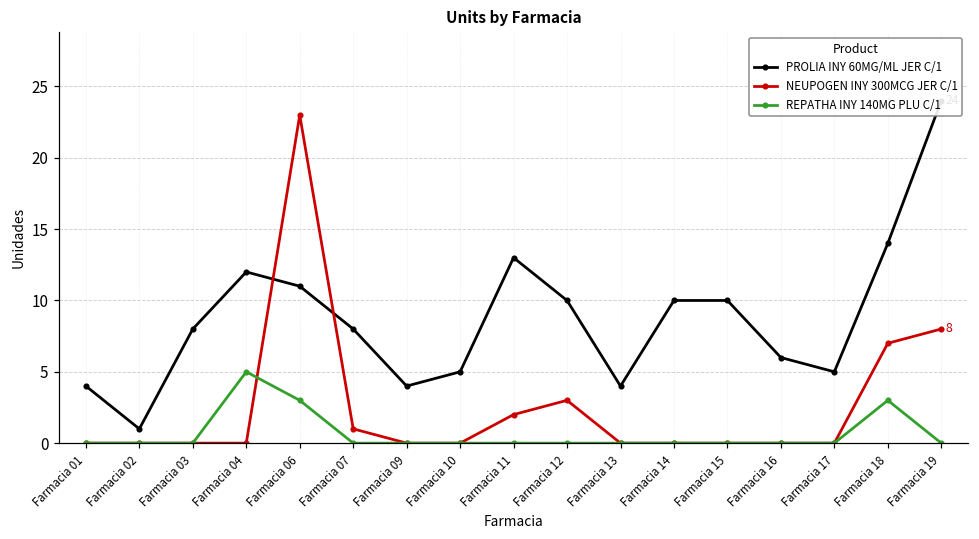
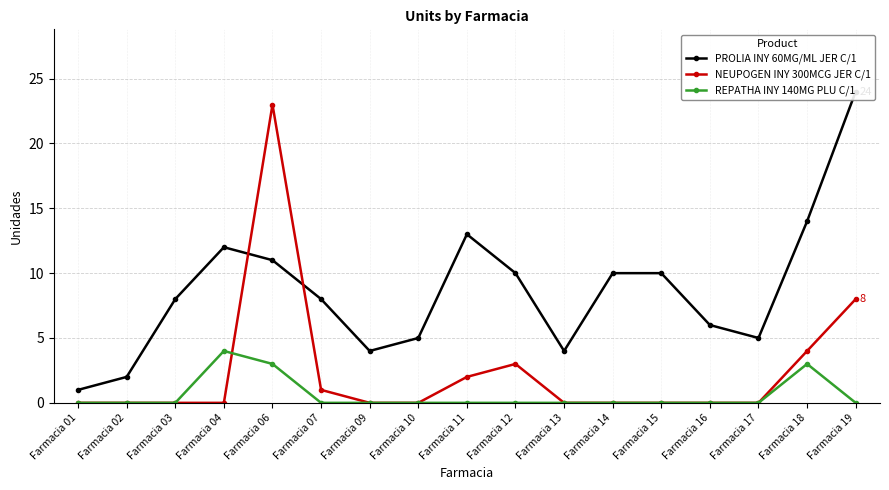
  {
    "PROLIA INY 60MG/ML JER C/1": {
-     "Farmacia 01": 4,
-     "Farmacia 02": 1,
+     "Farmacia 01": 1,
+     "Farmacia 02": 2,
      "Farmacia 03": 8,
      "Farmacia 04": 12,
      "Farmacia 06": 11,
      "Farmacia 07": 8,
      "Farmacia 09": 4,
      "Farmacia 10": 5,
      "Farmacia 11": 13,
      "Farmacia 12": 10,
      "Farmacia 13": 4,
      "Farmacia 14": 10,
      "Farmacia 15": 10,
      "Farmacia 16": 6,
      "Farmacia 17": 5,
      "Farmacia 18": 14
    },
    "NEUPOGEN INY 300MCG JER C/1": {
      "Farmacia 04": 0,
      "Farmacia 06": 23,
      "Farmacia 07": 1,
      "Farmacia 11": 2,
      "Farmacia 12": 3,
-     "Farmacia 18": 7
+     "Farmacia 18": 4
    },
    "REPATHA INY 140MG PLU C/1": {
-     "Farmacia 04": 5,
+     "Farmacia 04": 4,
      "Farmacia 06": 3,
      "Farmacia 07": 0,
      "Farmacia 11": 0,
      "Farmacia 12": 0,
      "Farmacia 18": 3,
      "Farmacia 19": 0
    }
  }
